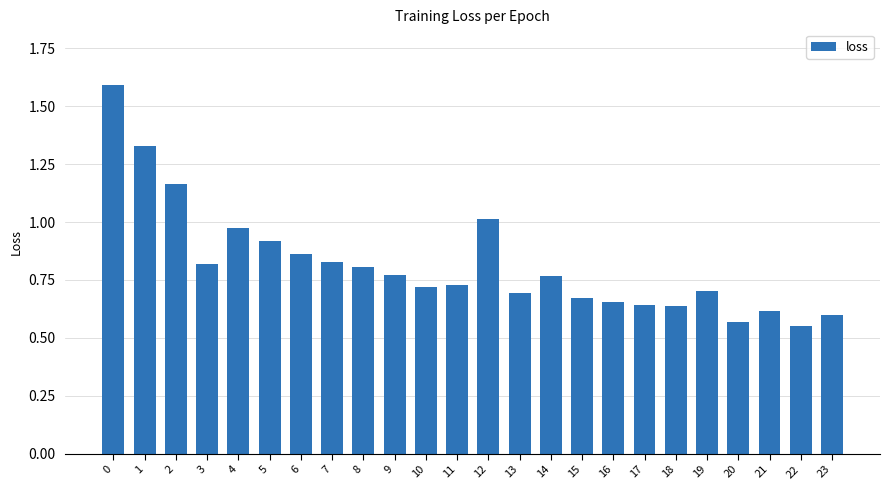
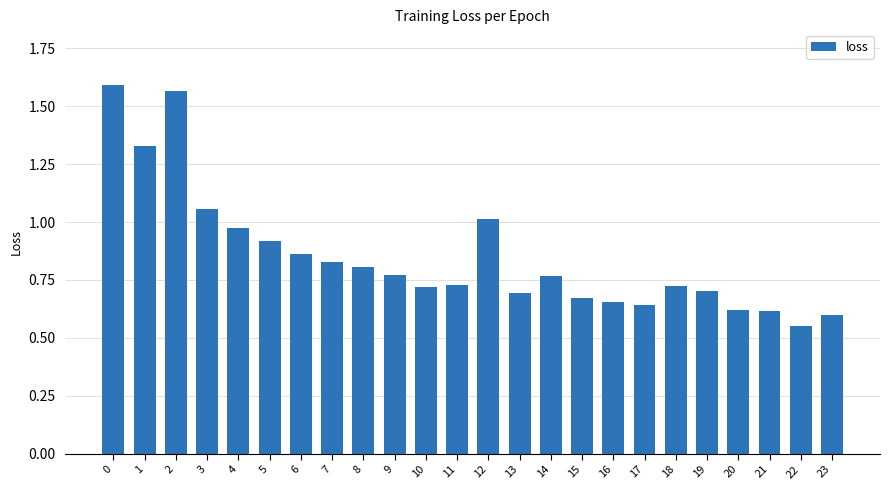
  {
    "0": 1.59,
    "1": 1.33,
-   "2": 1.16,
-   "3": 0.82,
+   "2": 1.57,
+   "3": 1.06,
    "4": 0.97,
    "5": 0.92,
    "6": 0.86,
    "7": 0.83,
    "8": 0.81,
    "9": 0.77,
    "10": 0.72,
    "11": 0.73,
    "12": 1.01,
    "13": 0.69,
    "14": 0.77,
    "15": 0.67,
    "16": 0.66,
    "17": 0.64,
-   "18": 0.64,
+   "18": 0.73,
    "19": 0.70,
-   "20": 0.57,
+   "20": 0.62,
    "21": 0.61,
    "22": 0.55,
    "23": 0.60
  }
